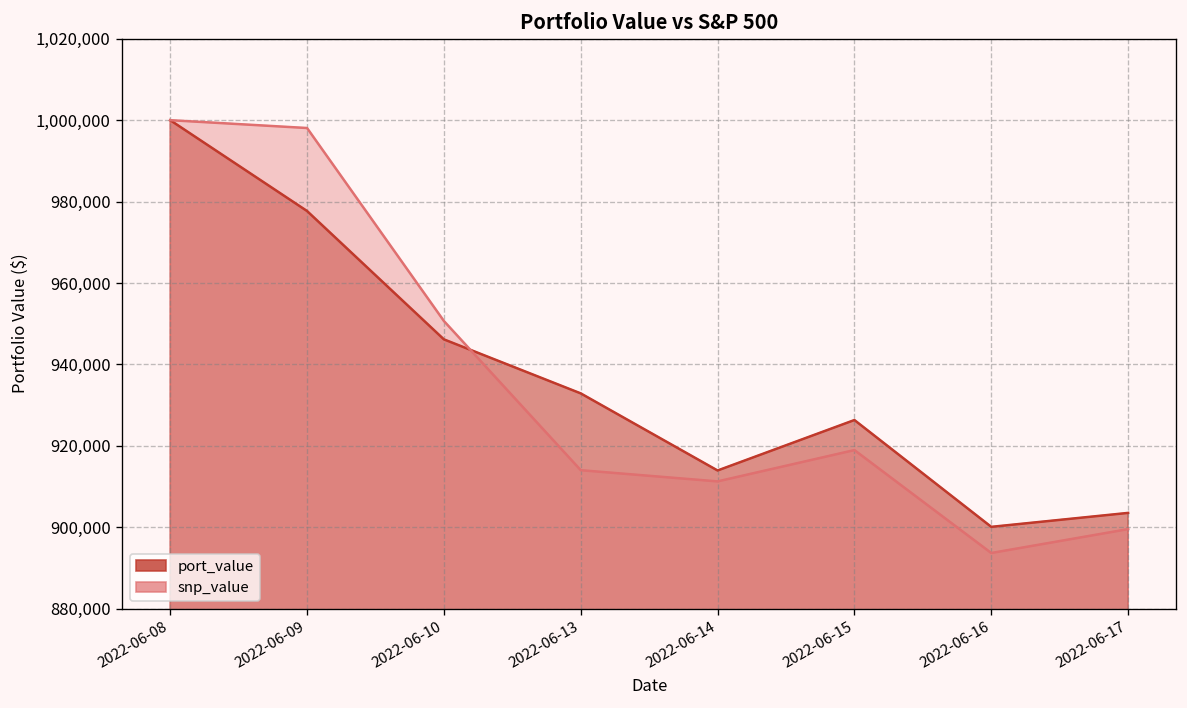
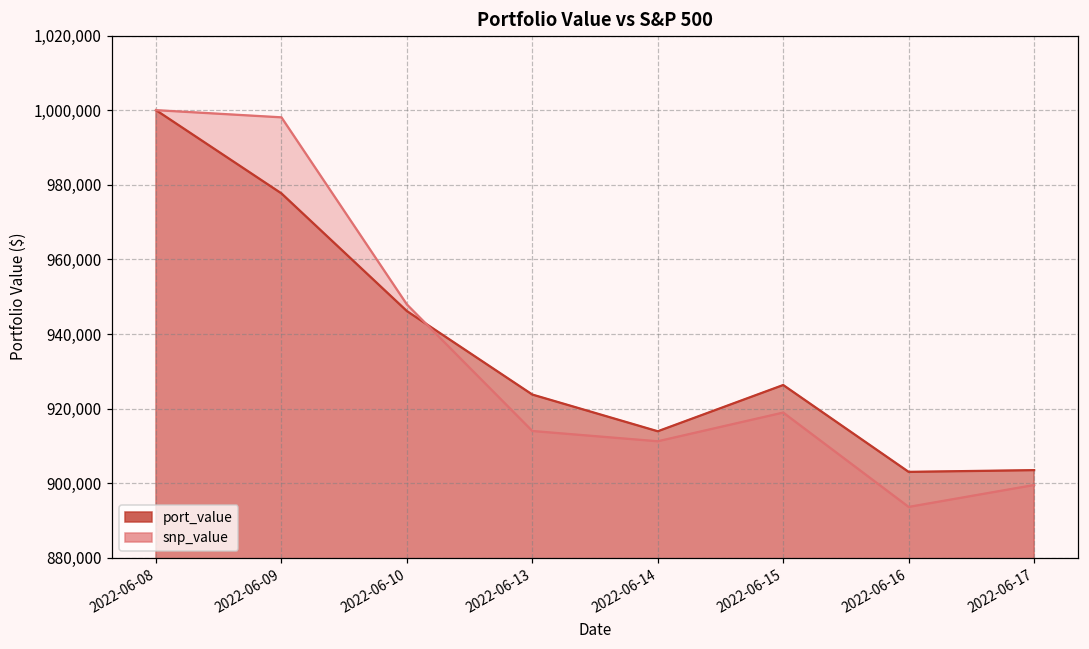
  {
    "port_value": {
      "2022-06-09": "978,000",
      "2022-06-10": "946,000",
-     "2022-06-13": "933,000",
+     "2022-06-13": "924,000",
      "2022-06-14": "914,000",
      "2022-06-15": "926,000",
-     "2022-06-16": "900,000",
+     "2022-06-16": "903,000",
      "2022-06-17": "903,000"
    },
    "snp_value": {
      "2022-06-09": "998,000",
-     "2022-06-10": "951,000",
+     "2022-06-10": "948,000",
      "2022-06-13": "914,000",
      "2022-06-14": "911,000",
      "2022-06-15": "919,000",
      "2022-06-16": "894,000",
      "2022-06-17": "900,000"
    }
  }
